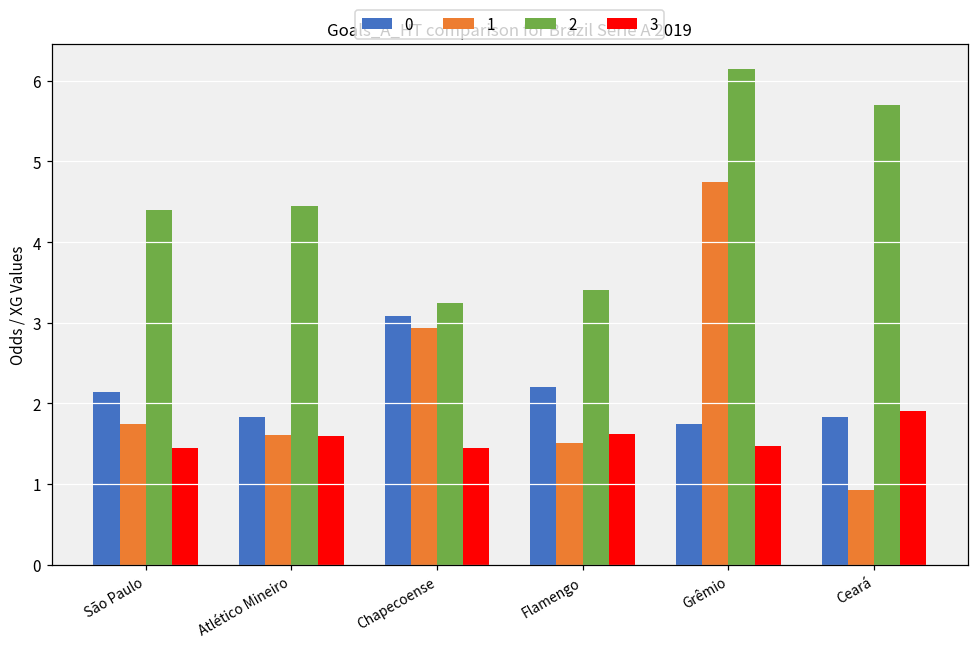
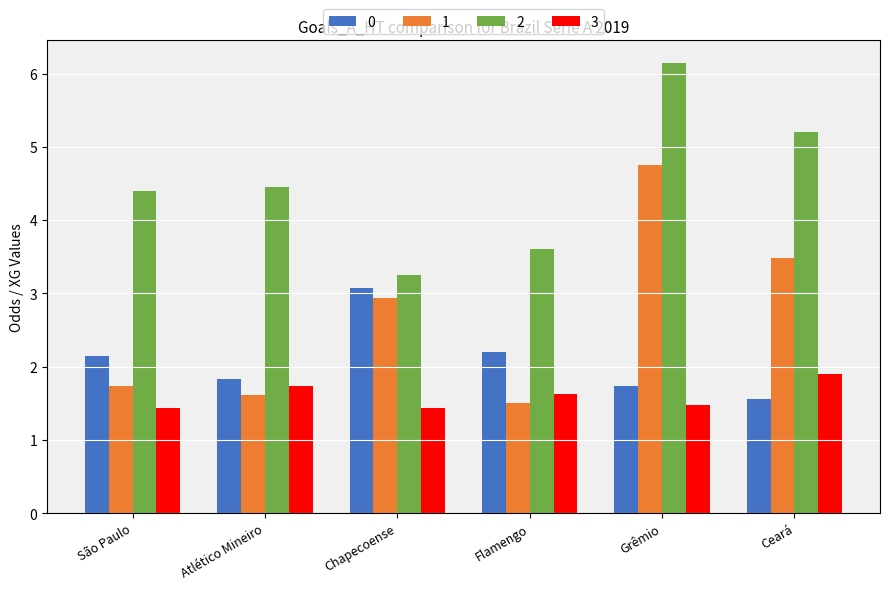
  {
    "0": {
      "São Paulo": 2.1,
      "Atlético Mineiro": 1.8,
      "Chapecoense": 3.1,
      "Flamengo": 2.2,
      "Grêmio": 1.7,
-     "Ceará": 1.8
+     "Ceará": 1.6
    },
    "1": {
      "São Paulo": 1.7,
      "Atlético Mineiro": 1.6,
      "Chapecoense": 2.9,
      "Flamengo": 1.5,
      "Grêmio": 4.8,
-     "Ceará": 0.9
+     "Ceará": 3.5
    },
    "2": {
      "São Paulo": 4.4,
      "Atlético Mineiro": 4.5,
      "Chapecoense": 3.3,
-     "Flamengo": 3.4,
+     "Flamengo": 3.6,
      "Grêmio": 6.2,
-     "Ceará": 5.7
+     "Ceará": 5.2
    },
    "3": {
      "São Paulo": 1.4,
-     "Atlético Mineiro": 1.6,
+     "Atlético Mineiro": 1.7,
      "Chapecoense": 1.4,
      "Flamengo": 1.6,
      "Grêmio": 1.5,
      "Ceará": 1.9
    }
  }
